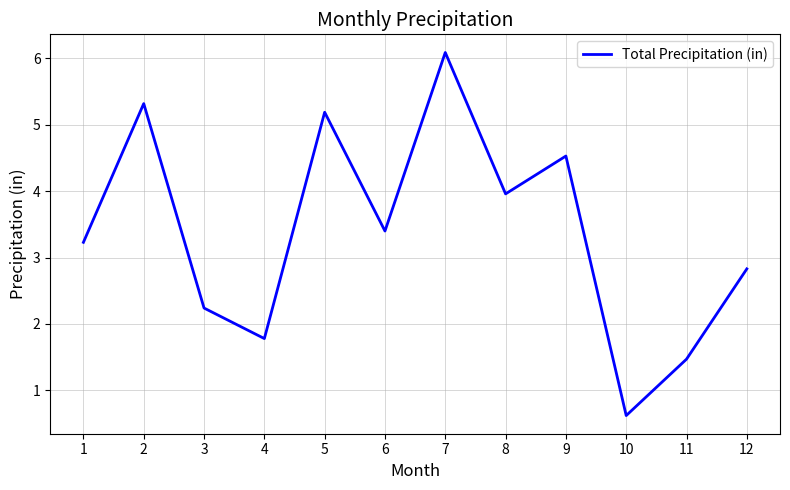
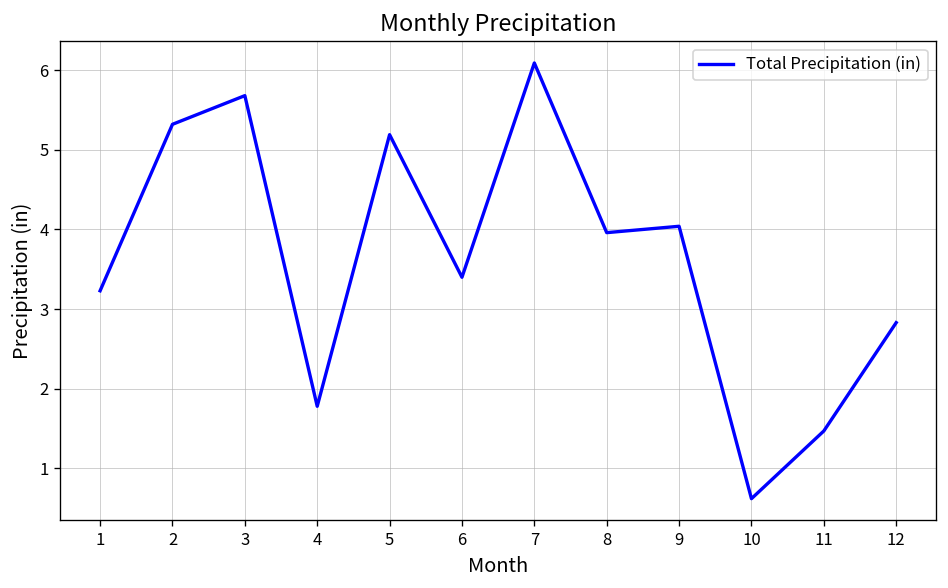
  {
    "1": 3.2,
    "2": 5.3,
-   "3": 2.2,
+   "3": 5.7,
    "4": 1.8,
    "5": 5.2,
    "6": 3.4,
    "7": 6.1,
    "8": 4.0,
-   "9": 4.5,
+   "9": 4.0,
    "10": 0.6,
    "11": 1.5,
    "12": 2.8
  }
